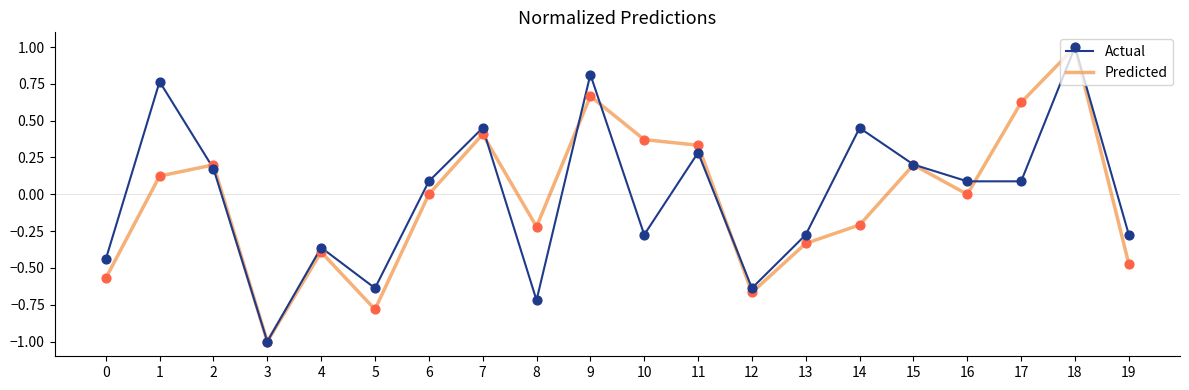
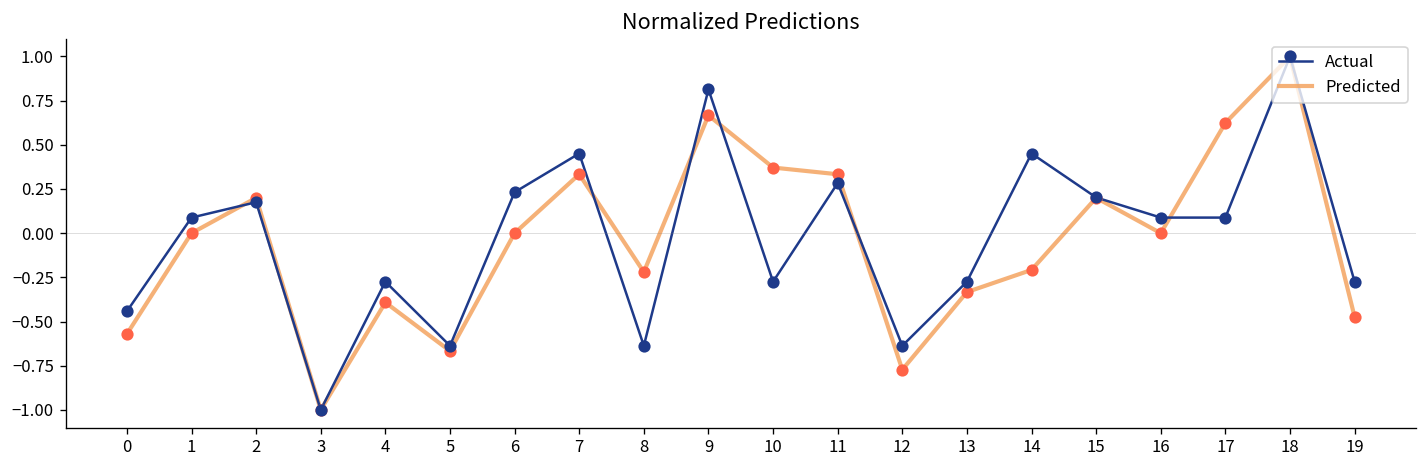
  {
    "Predicted": {
      "0": -0.57,
-     "1": 0.12,
+     "1": 0.00,
      "2": 0.20,
      "4": -0.39,
-     "5": -0.78,
+     "5": -0.67,
      "6": 0.00,
-     "7": 0.41,
+     "7": 0.33,
      "8": -0.22,
      "9": 0.67,
      "10": 0.37,
      "11": 0.33,
-     "12": -0.67,
+     "12": -0.77,
      "13": -0.33,
      "14": -0.21,
      "16": 0.00,
      "17": 0.62,
      "19": -0.47
    },
    "Actual": {
      "0": -0.44,
-     "1": 0.76,
+     "1": 0.09,
      "2": 0.18,
-     "4": -0.36,
+     "4": -0.27,
      "5": -0.64,
-     "6": 0.09,
+     "6": 0.23,
      "7": 0.45,
-     "8": -0.72,
+     "8": -0.64,
      "9": 0.81,
      "10": -0.27,
      "11": 0.28,
      "12": -0.64,
      "13": -0.27,
      "14": 0.45,
      "16": 0.09,
      "17": 0.09,
      "19": -0.27
    }
  }
